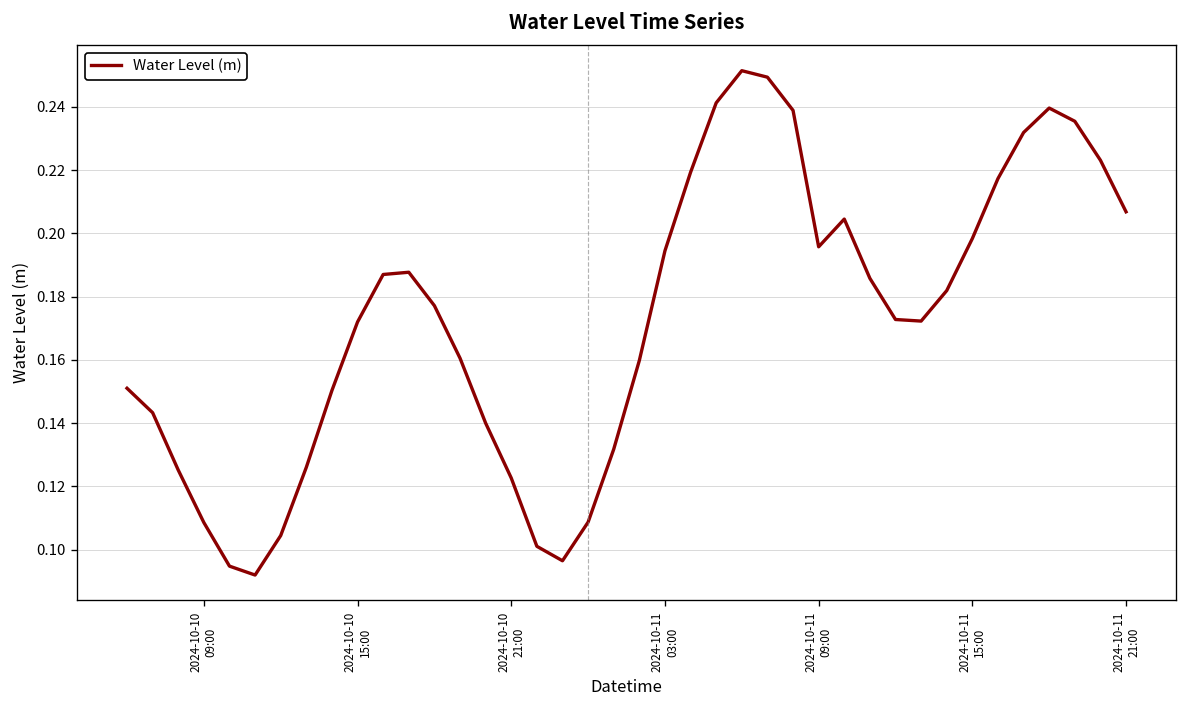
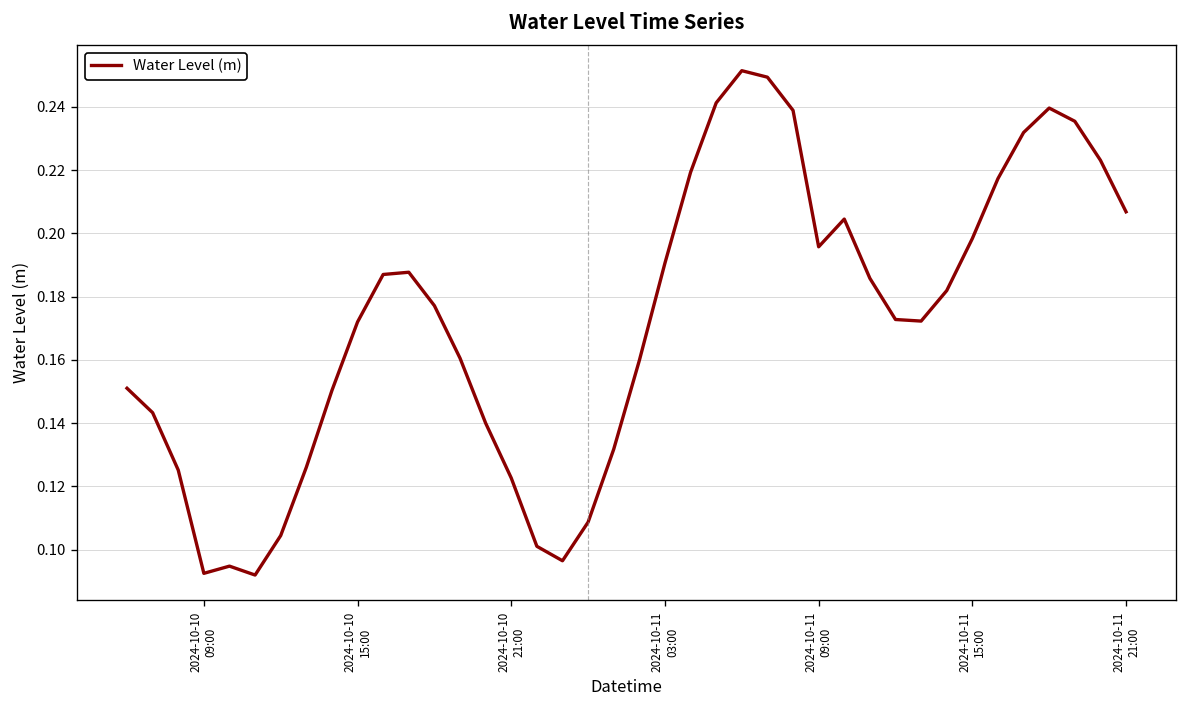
  {
-   "2024-10-10 09:00": 0.109,
+   "2024-10-10 09:00": 0.092,
    "2024-10-10 15:00": 0.172,
    "2024-10-10 21:00": 0.123,
-   "2024-10-11 03:00": 0.194,
+   "2024-10-11 03:00": 0.191,
    "2024-10-11 09:00": 0.196,
    "2024-10-11 15:00": 0.198,
    "2024-10-11 21:00": 0.207
  }
